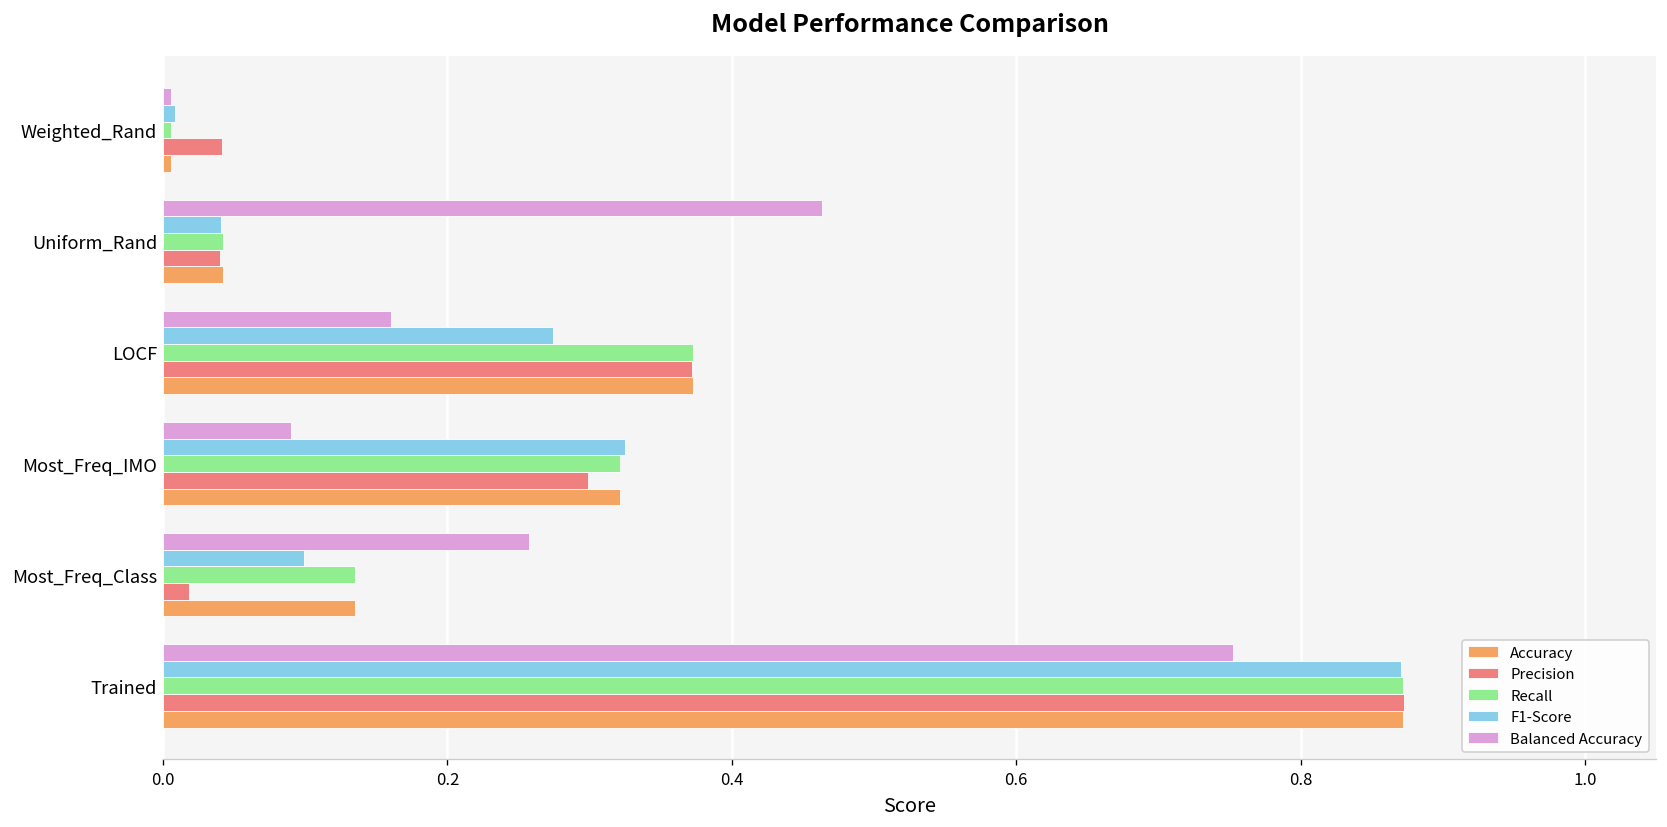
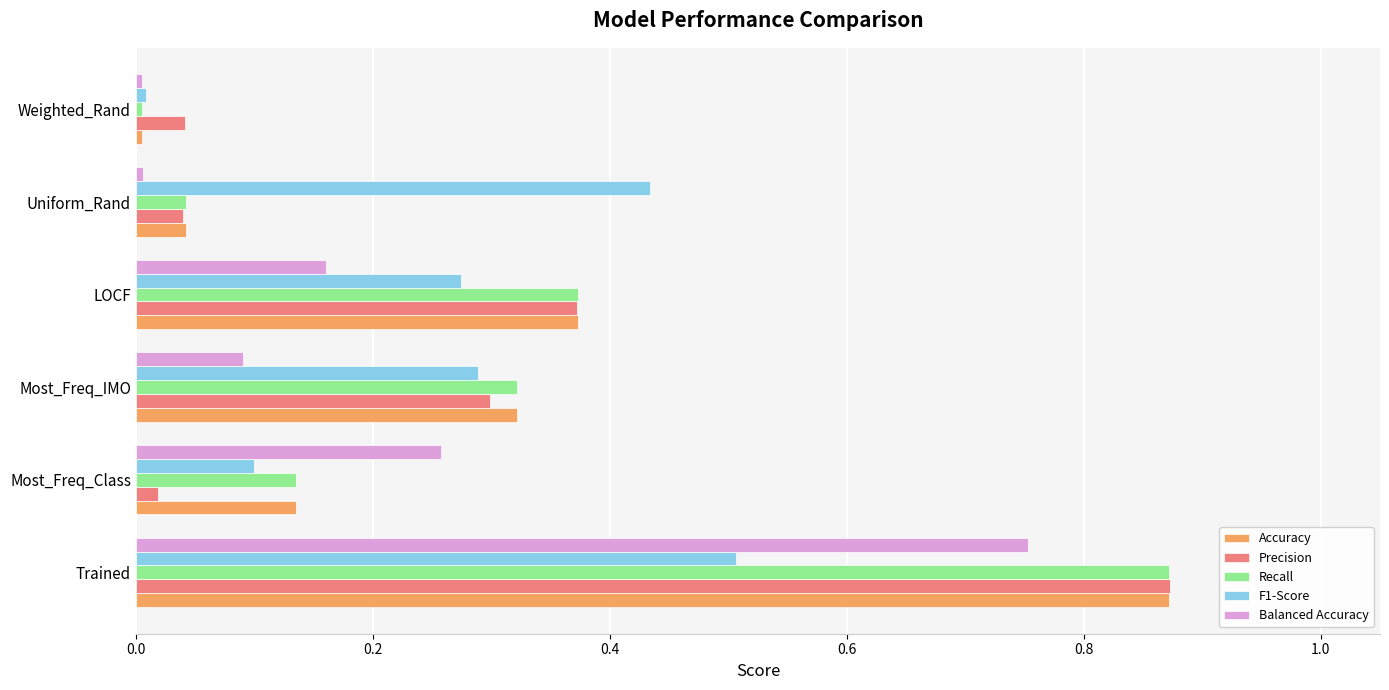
  {
    "Recall": {
      "Weighted_Rand": 0.006,
      "Uniform_Rand": 0.042,
      "LOCF": 0.373,
      "Most_Freq_IMO": 0.321,
      "Most_Freq_Class": 0.135,
      "Trained": 0.872
    },
    "F1-Score": {
      "Weighted_Rand": 0.008,
-     "Uniform_Rand": 0.041,
+     "Uniform_Rand": 0.434,
      "LOCF": 0.274,
-     "Most_Freq_IMO": 0.325,
+     "Most_Freq_IMO": 0.288,
      "Most_Freq_Class": 0.099,
-     "Trained": 0.870
+     "Trained": 0.506
    },
    "Balanced Accuracy": {
      "Weighted_Rand": 0.005,
-     "Uniform_Rand": 0.463,
+     "Uniform_Rand": 0.006,
      "LOCF": 0.160,
      "Most_Freq_IMO": 0.090,
      "Most_Freq_Class": 0.257,
      "Trained": 0.753
    }
  }
